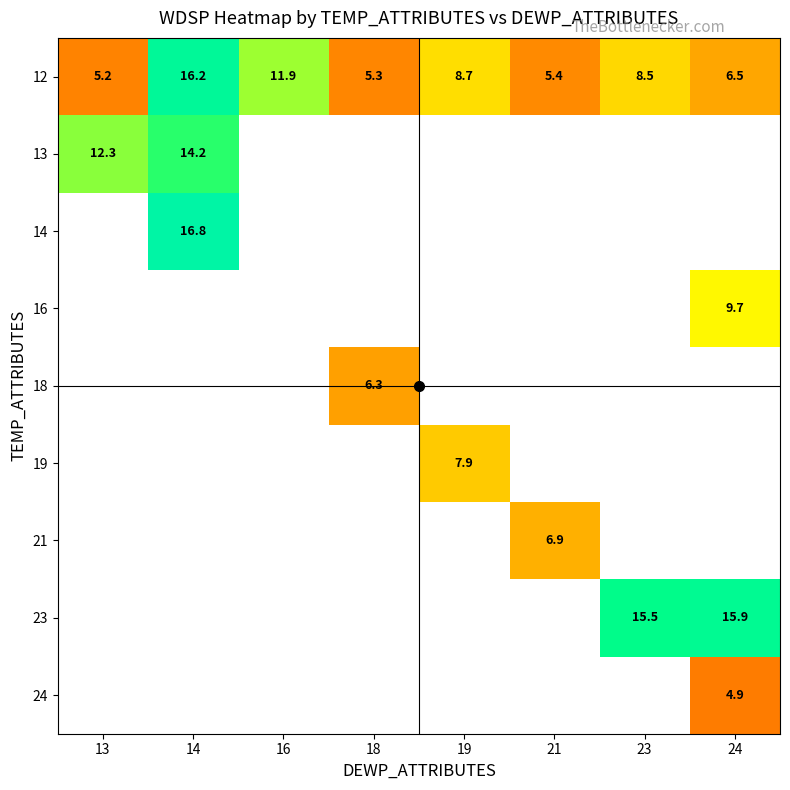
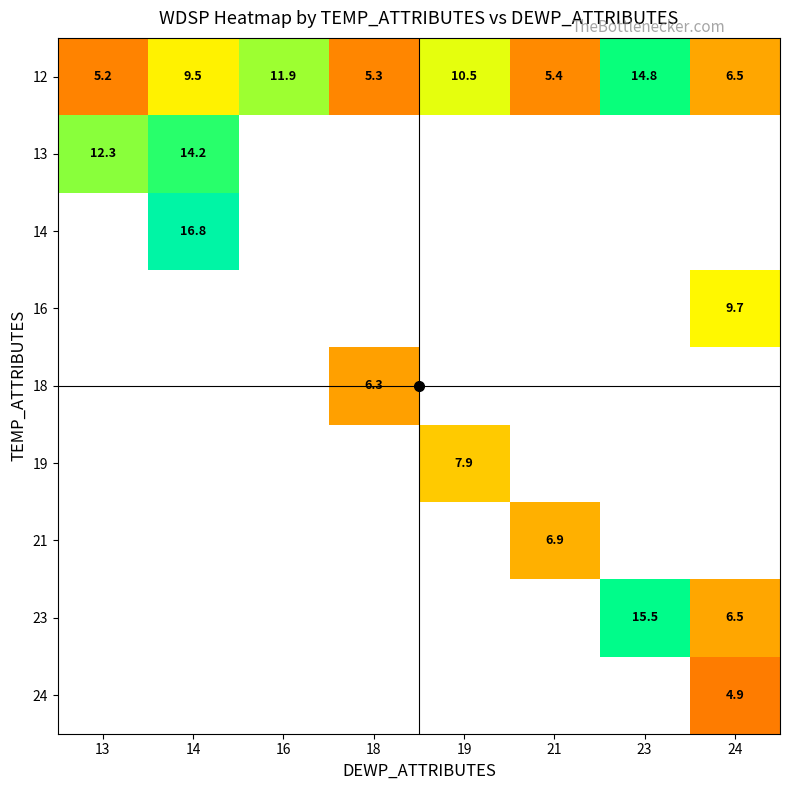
  {
    "12": {
      "13": 5.2,
-     "14": 16.2,
+     "14": 9.5,
      "16": 11.9,
      "18": 5.3,
-     "19": 8.7,
+     "19": 10.5,
      "21": 5.4,
-     "23": 8.5,
+     "23": 14.8,
      "24": 6.5
    },
    "13": {
      "13": 12.3,
      "14": 14.2
    },
    "14": {
      "14": 16.8
    },
    "16": {
      "24": 9.7
    },
    "18": {
      "18": 6.3
    },
    "19": {
      "19": 7.9
    },
    "21": {
      "21": 6.9
    },
    "23": {
      "23": 15.5,
-     "24": 15.9
+     "24": 6.5
    },
    "24": {
      "24": 4.9
    }
  }
